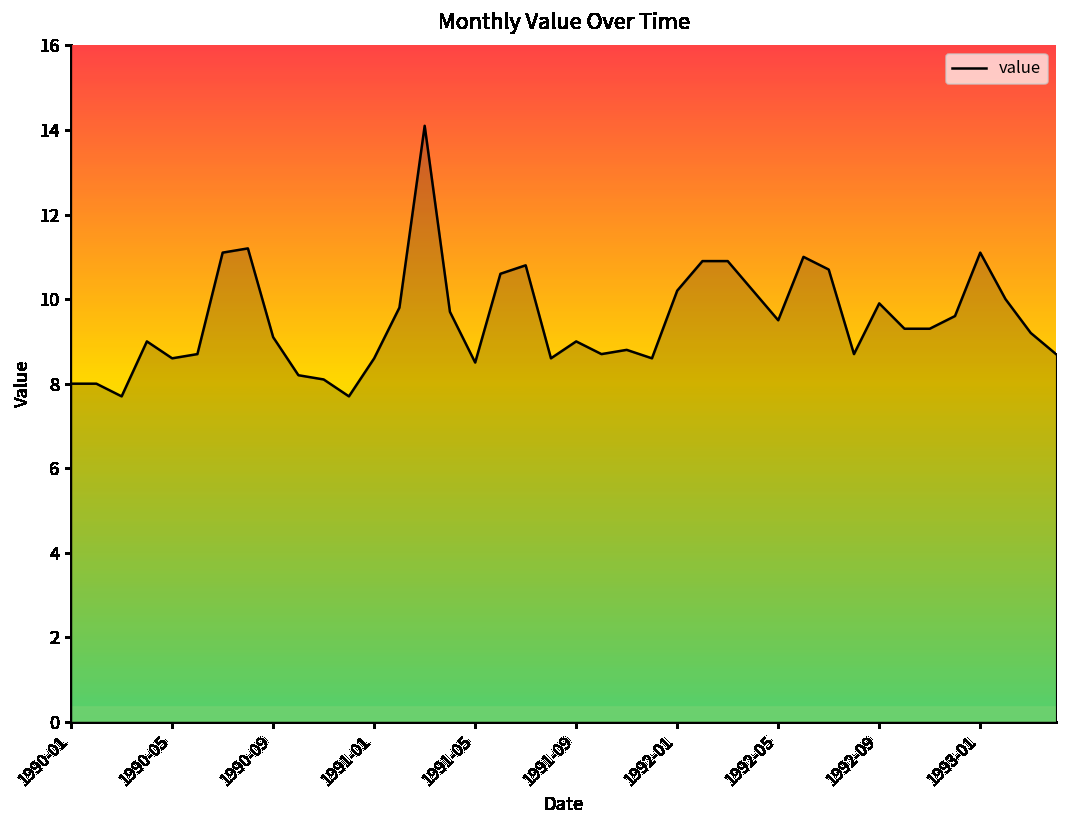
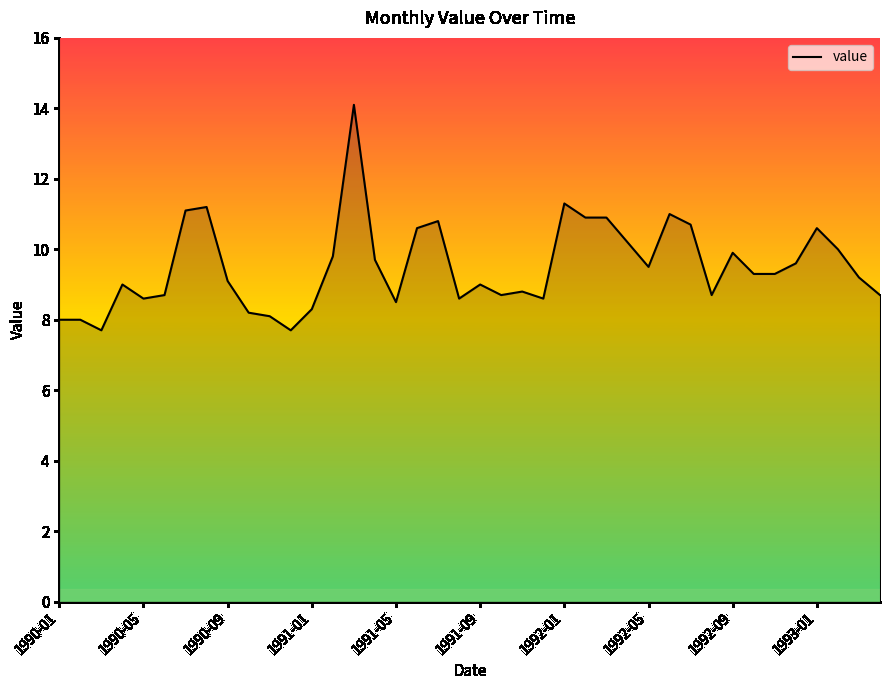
  {
    "1990-01": 8.0,
    "1990-05": 8.6,
    "1990-09": 9.1,
-   "1991-01": 8.6,
+   "1991-01": 8.3,
    "1991-05": 8.5,
    "1991-09": 9.0,
-   "1992-01": 10.2,
+   "1992-01": 11.3,
    "1992-05": 9.5,
    "1992-09": 9.9,
-   "1993-01": 11.1
+   "1993-01": 10.6
  }
